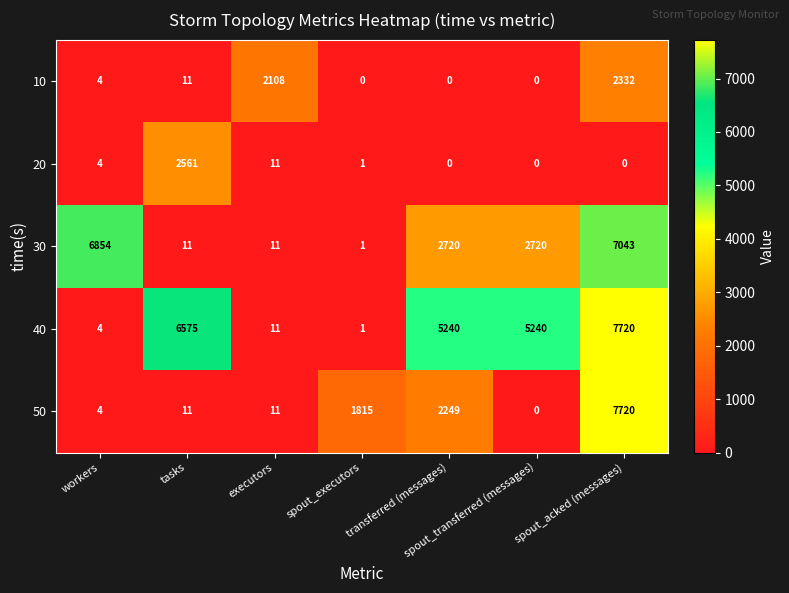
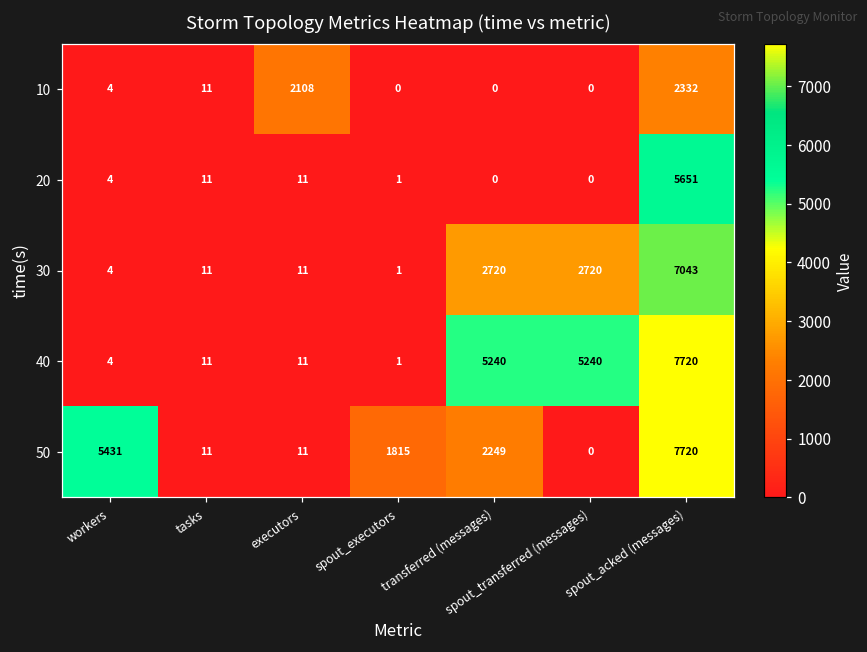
  {
    "10": {
      "workers": 4,
      "tasks": 11,
      "executors": 2108,
      "spout_executors": 0,
      "transferred (messages)": 0,
      "spout_transferred (messages)": 0,
      "spout_acked (messages)": 2332
    },
    "20": {
      "workers": 4,
-     "tasks": 2561,
+     "tasks": 11,
      "executors": 11,
      "spout_executors": 1,
      "transferred (messages)": 0,
      "spout_transferred (messages)": 0,
-     "spout_acked (messages)": 0
+     "spout_acked (messages)": 5651
    },
    "30": {
-     "workers": 6854,
+     "workers": 4,
      "tasks": 11,
      "executors": 11,
      "spout_executors": 1,
      "transferred (messages)": 2720,
      "spout_transferred (messages)": 2720,
      "spout_acked (messages)": 7043
    },
    "40": {
      "workers": 4,
-     "tasks": 6575,
+     "tasks": 11,
      "executors": 11,
      "spout_executors": 1,
      "transferred (messages)": 5240,
      "spout_transferred (messages)": 5240,
      "spout_acked (messages)": 7720
    },
    "50": {
-     "workers": 4,
+     "workers": 5431,
      "tasks": 11,
      "executors": 11,
      "spout_executors": 1815,
      "transferred (messages)": 2249,
      "spout_transferred (messages)": 0,
      "spout_acked (messages)": 7720
    }
  }
